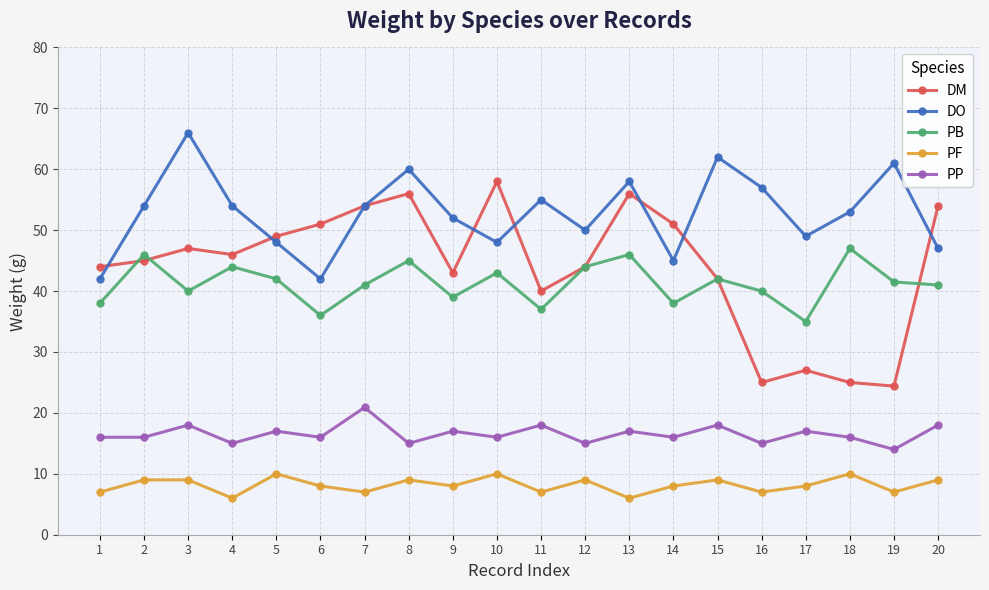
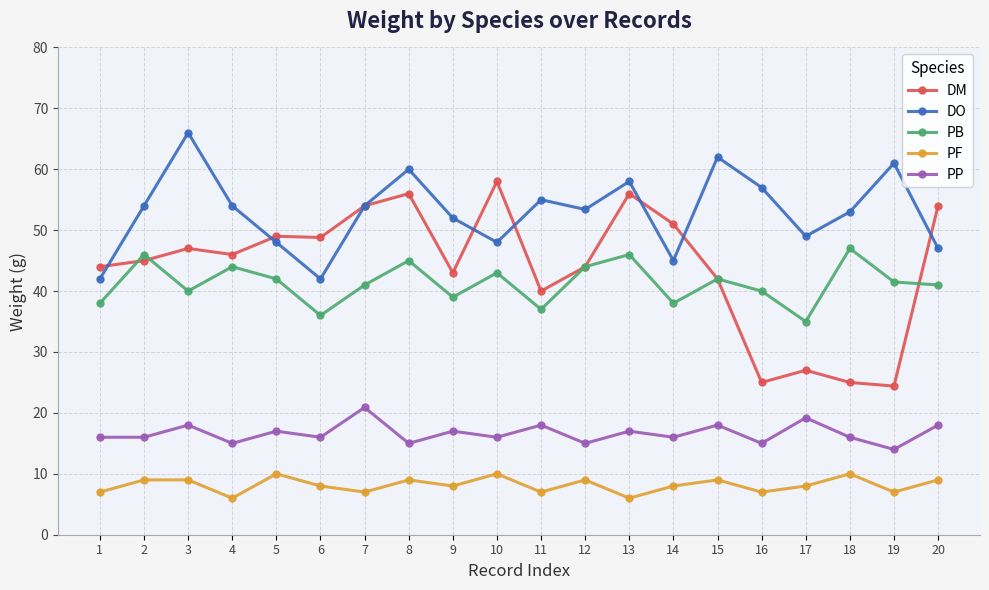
  {
    "DM": {
      "1": 44,
      "2": 45,
      "3": 47,
      "4": 46,
      "5": 49,
-     "6": 51,
+     "6": 49,
      "8": 56,
      "9": 43,
      "10": 58,
      "11": 40,
      "13": 56,
      "14": 51,
      "16": 25,
      "17": 27,
      "18": 25,
      "19": 24,
      "20": 54
    },
    "DO": {
      "1": 42,
      "2": 54,
      "3": 66,
      "4": 54,
      "5": 48,
      "6": 42,
      "8": 60,
      "9": 52,
      "10": 48,
      "11": 55,
-     "12": 50,
+     "12": 53,
      "13": 58,
      "14": 45,
      "15": 62,
      "16": 57,
      "17": 49,
      "18": 53,
      "19": 61,
      "20": 47
    },
    "PB": {
      "1": 38,
      "2": 46,
      "3": 40,
      "4": 44,
      "5": 42,
      "6": 36,
      "7": 41,
      "8": 45,
      "9": 39,
      "10": 43,
      "11": 37,
      "13": 46,
      "14": 38,
      "16": 40,
      "17": 35,
      "18": 47,
      "19": 42,
      "20": 41
    },
    "PF": {
      "1": 7,
      "2": 9,
      "3": 9,
      "4": 6,
      "5": 10,
      "6": 8,
      "7": 7,
      "8": 9,
      "9": 8,
      "10": 10,
      "11": 7,
      "12": 9,
      "13": 6,
      "14": 8,
      "15": 9,
      "16": 7,
      "17": 8,
      "18": 10,
      "19": 7,
      "20": 9
    },
    "PP": {
      "1": 16,
      "2": 16,
      "3": 18,
      "4": 15,
      "5": 17,
      "6": 16,
      "7": 21,
      "8": 15,
      "9": 17,
      "10": 16,
      "11": 18,
      "12": 15,
      "13": 17,
      "14": 16,
      "15": 18,
      "16": 15,
-     "17": 17,
+     "17": 19,
      "18": 16,
      "19": 14,
      "20": 18
    }
  }
